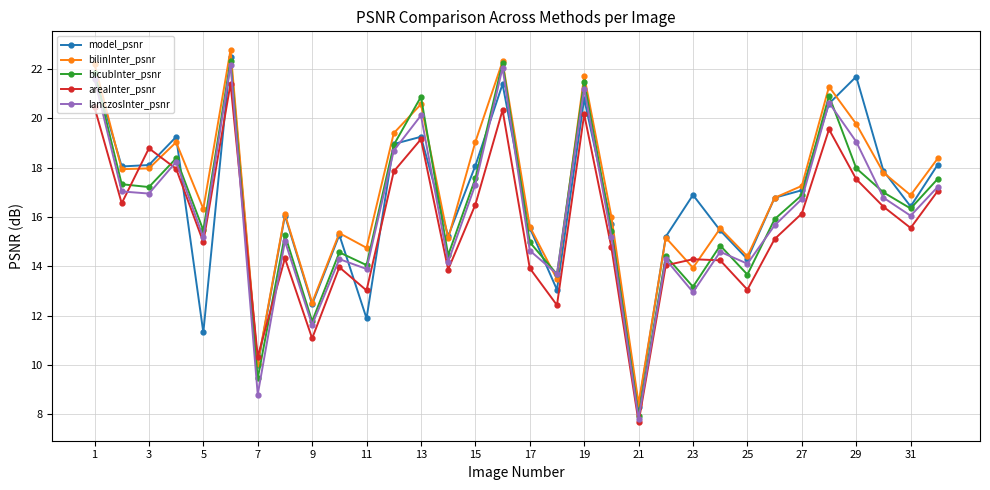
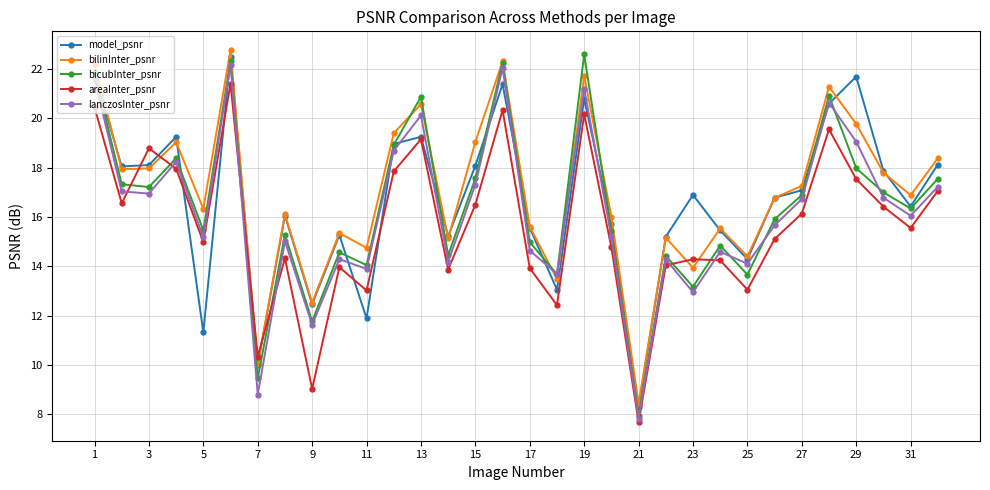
  {
    "model_psnr": {
      "3": 18.1,
      "5": 11.3,
      "11": 11.9,
      "15": 18.1,
      "19": 20.8,
      "21": 8.3,
      "23": 16.9,
      "25": 14.3,
      "27": 17.1,
      "29": 21.7
    },
    "bilinInter_psnr": {
      "3": 18.0,
      "5": 16.3,
      "11": 14.7,
      "13": 20.6,
      "15": 19.0,
      "19": 21.7,
      "21": 8.4,
      "23": 13.9,
      "25": 14.4,
      "27": 17.3,
      "29": 19.8,
      "31": 16.9
    },
    "bicubInter_psnr": {
      "3": 17.2,
      "5": 15.5,
      "7": 9.4,
      "9": 11.8,
      "11": 14.0,
      "13": 20.9,
      "15": 17.6,
      "17": 15.0,
-     "19": 21.5,
+     "19": 22.6,
      "21": 7.9,
      "23": 13.2,
      "25": 13.7,
      "27": 16.9,
      "29": 18.0
    },
    "areaInter_psnr": {
      "3": 18.8,
      "5": 15.0,
      "7": 10.3,
-     "9": 11.1,
+     "9": 9.0,
      "11": 13.0,
      "15": 16.5,
      "17": 13.9,
      "19": 20.2,
      "21": 7.7,
      "23": 14.3,
      "25": 13.0,
      "27": 16.1,
      "29": 17.5,
      "31": 15.6
    },
    "lanczosInter_psnr": {
      "3": 16.9,
      "5": 15.2,
      "7": 8.8,
      "9": 11.6,
      "11": 13.9,
      "13": 20.1,
      "15": 17.3,
      "17": 14.6,
      "19": 21.2,
      "21": 7.8,
      "23": 12.9,
      "25": 14.1,
      "27": 16.7,
      "29": 19.1,
      "31": 16.0
    }
  }
